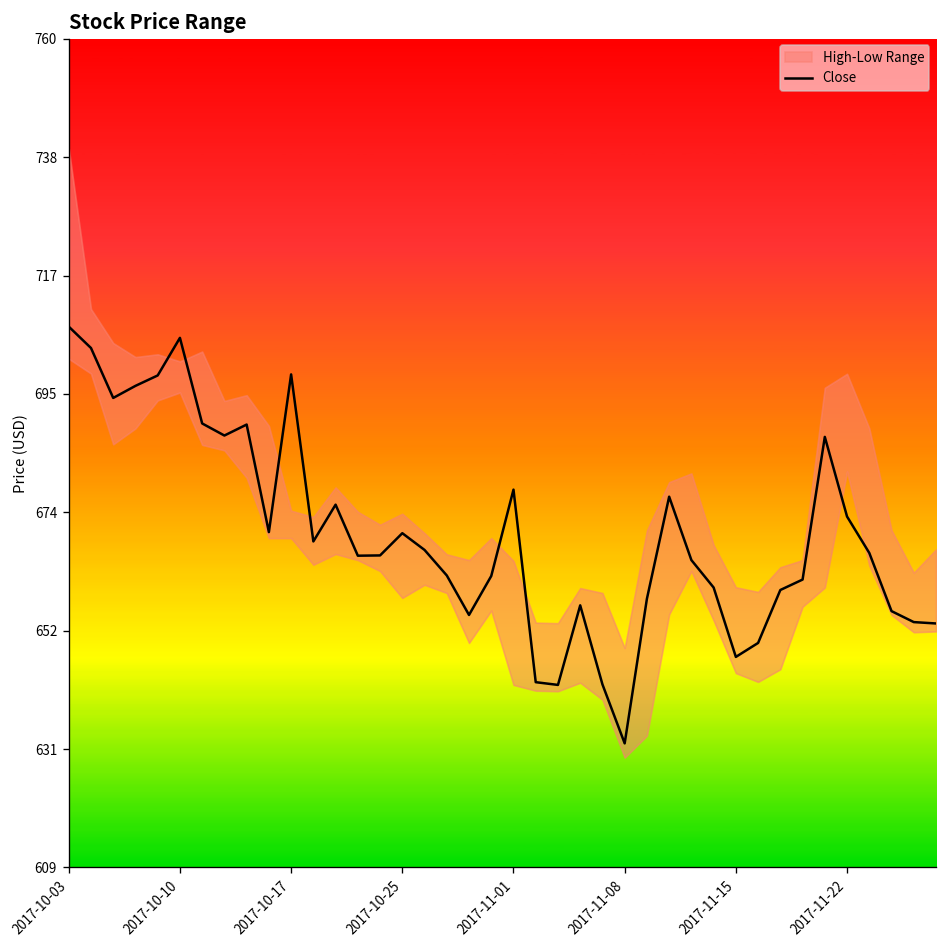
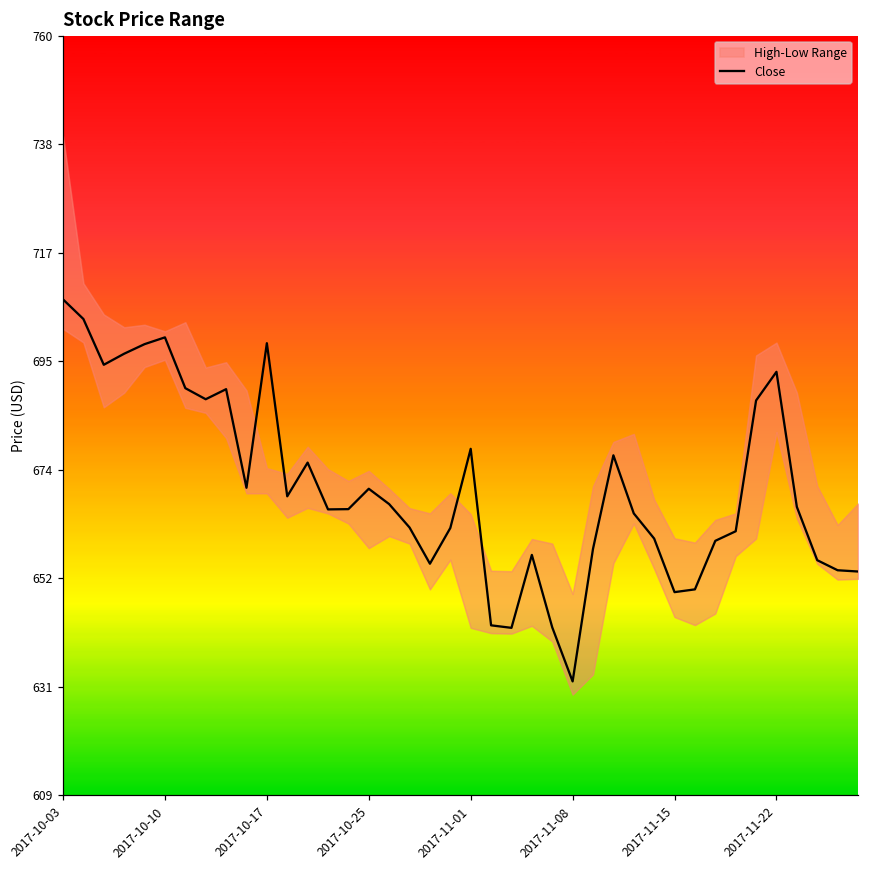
  {
    "Close": {
      "2017-10-03": 708,
-     "2017-10-10": 706,
+     "2017-10-10": 700,
      "2017-10-17": 699,
      "2017-10-25": 670,
      "2017-11-01": 678,
      "2017-11-08": 632,
-     "2017-11-15": 647,
-     "2017-11-22": 673
+     "2017-11-15": 649,
+     "2017-11-22": 693
    }
  }
